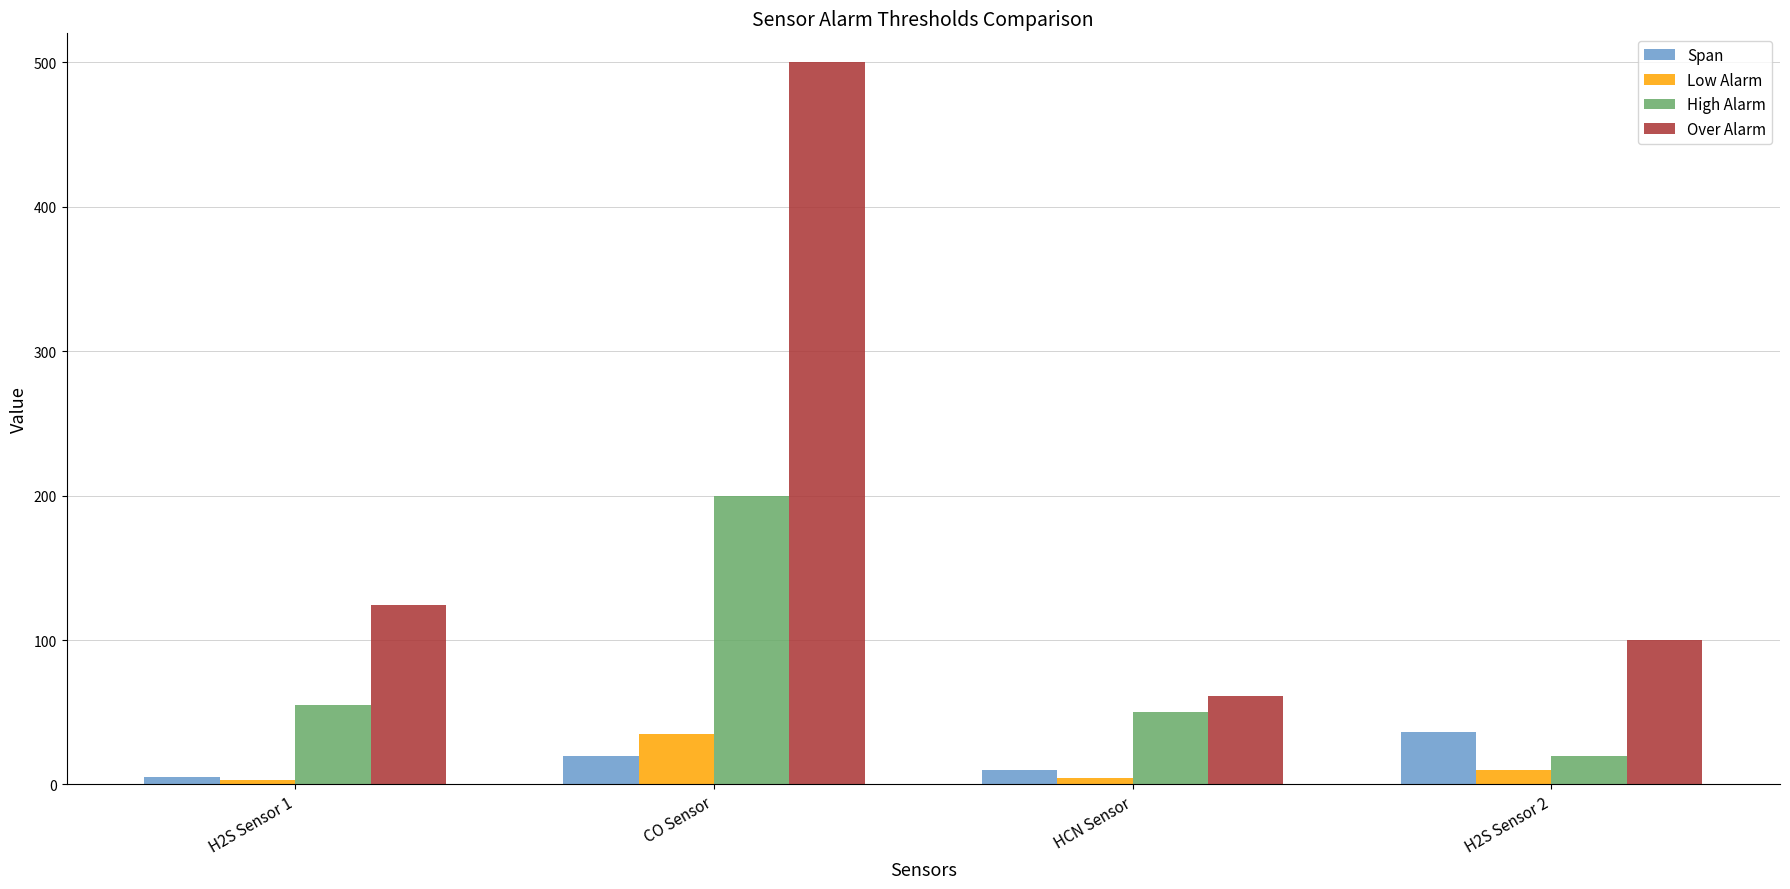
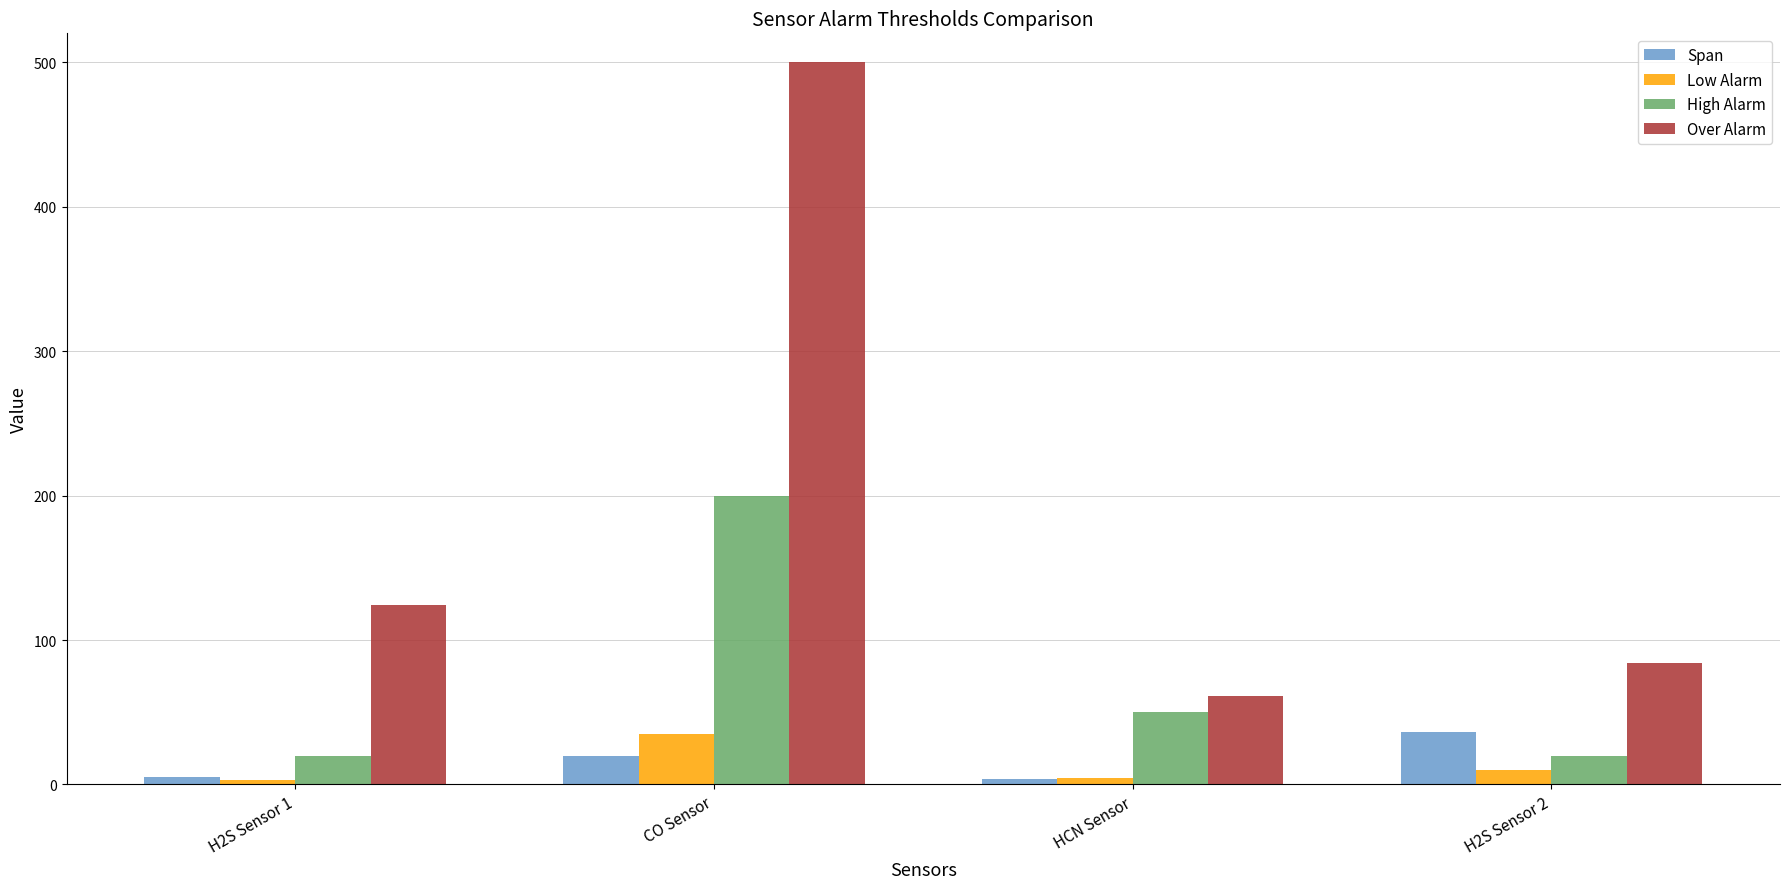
  {
    "Span": {
      "H2S Sensor 1": 5,
      "CO Sensor": 20,
-     "HCN Sensor": 10,
+     "HCN Sensor": 4,
      "H2S Sensor 2": 36
    },
    "Low Alarm": {
      "H2S Sensor 1": 3,
      "CO Sensor": 35,
      "HCN Sensor": 5,
      "H2S Sensor 2": 10
    },
    "High Alarm": {
-     "H2S Sensor 1": 55,
+     "H2S Sensor 1": 20,
      "CO Sensor": 200,
      "HCN Sensor": 50,
      "H2S Sensor 2": 20
    },
    "Over Alarm": {
      "H2S Sensor 1": 124,
      "CO Sensor": 500,
      "HCN Sensor": 61,
-     "H2S Sensor 2": 100
+     "H2S Sensor 2": 84
    }
  }
